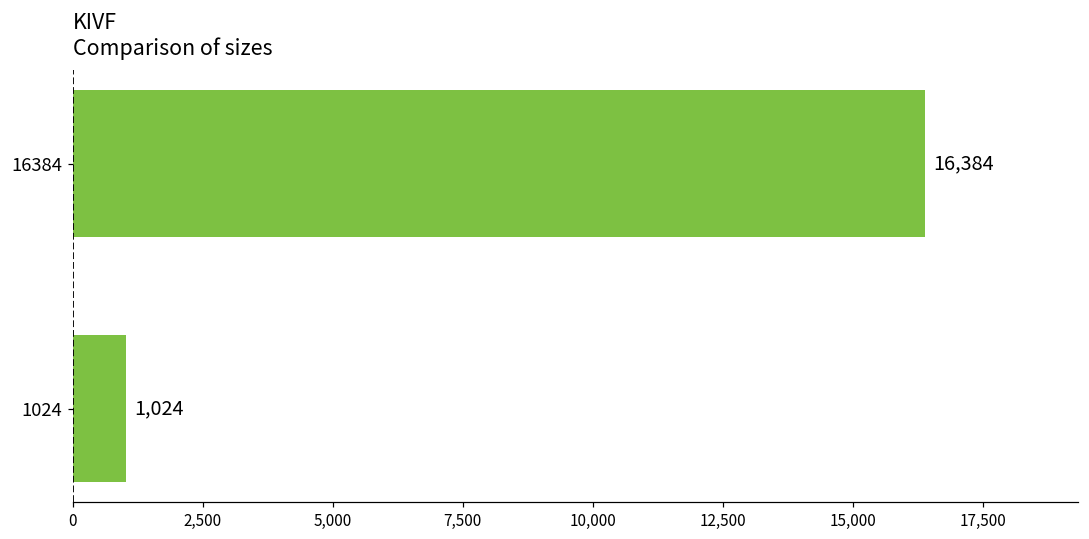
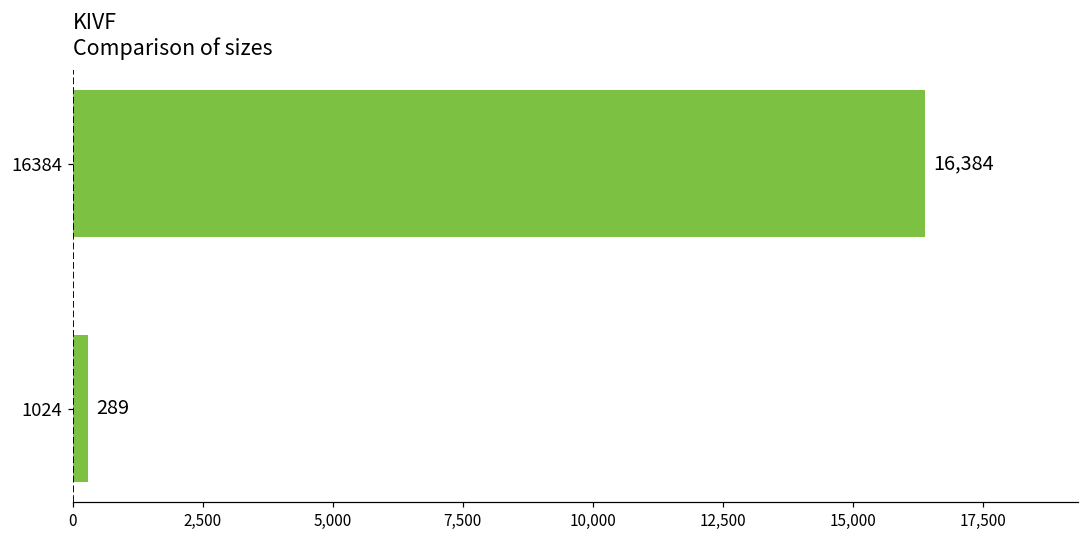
  {
    "16384": "16,384",
-   "1024": "1,024"
+   "1024": "289"
  }
